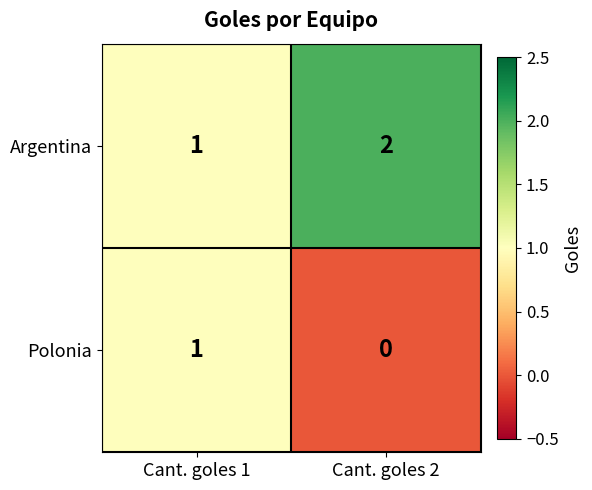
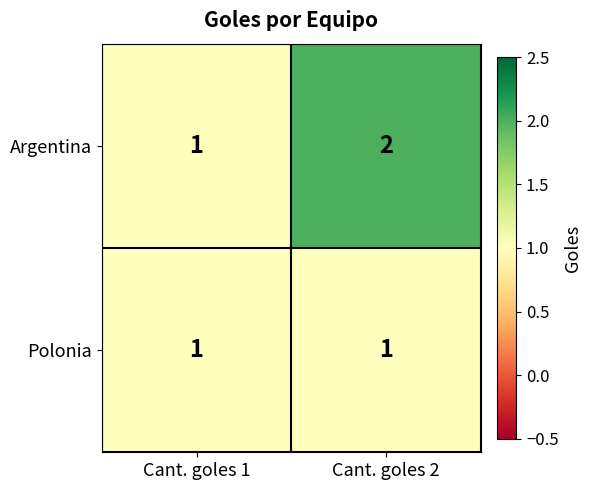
  {
    "Argentina": {
      "Cant. goles 1": 1,
      "Cant. goles 2": 2
    },
    "Polonia": {
      "Cant. goles 1": 1,
-     "Cant. goles 2": 0
+     "Cant. goles 2": 1
    }
  }
